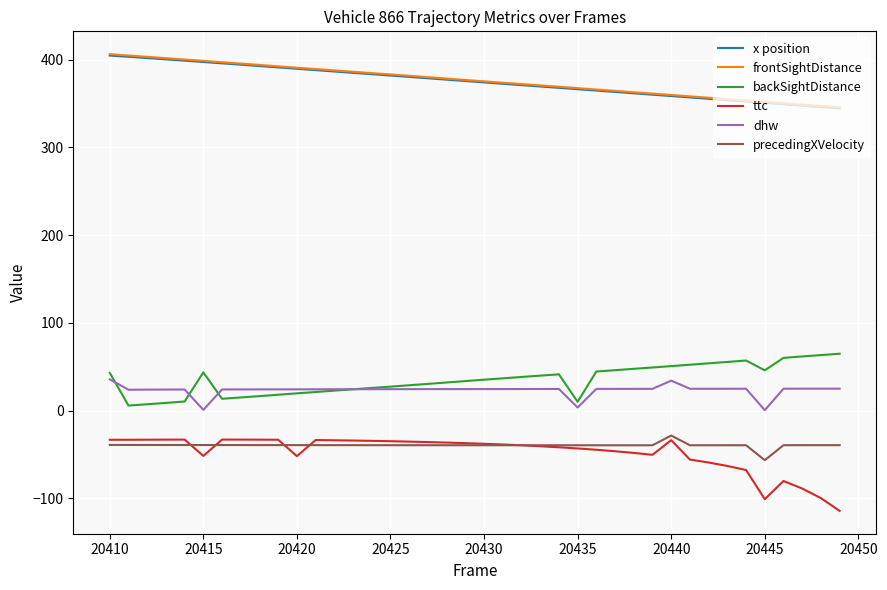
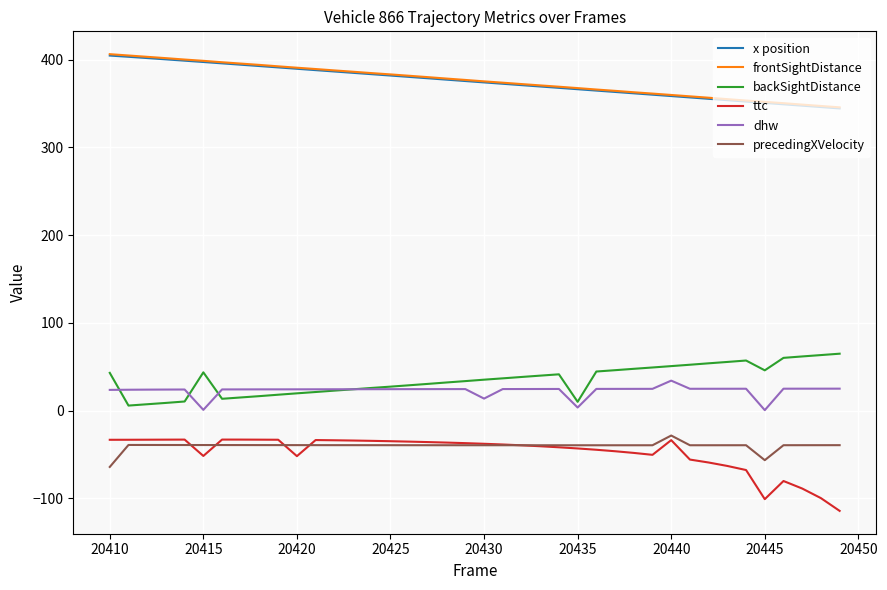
  {
    "backSightDistance": {
      "20410": 40,
      "20415": 40,
      "20420": 20,
      "20425": 30,
      "20430": 40,
      "20435": 10,
      "20440": 50,
      "20445": 50
    },
    "ttc": {
      "20410": -30,
      "20415": -50,
      "20420": -50,
      "20425": -30,
      "20435": -40,
      "20440": -30,
      "20445": -100
    },
    "dhw": {
-     "20410": 40,
+     "20410": 20,
      "20415": 0,
      "20420": 20,
      "20425": 20,
-     "20430": 20,
+     "20430": 10,
      "20435": 0,
      "20440": 30,
      "20445": 0
    },
    "precedingXVelocity": {
-     "20410": -40,
+     "20410": -60,
      "20415": -40,
      "20420": -40,
      "20425": -40,
      "20435": -40,
      "20440": -30,
      "20445": -60
    }
  }
